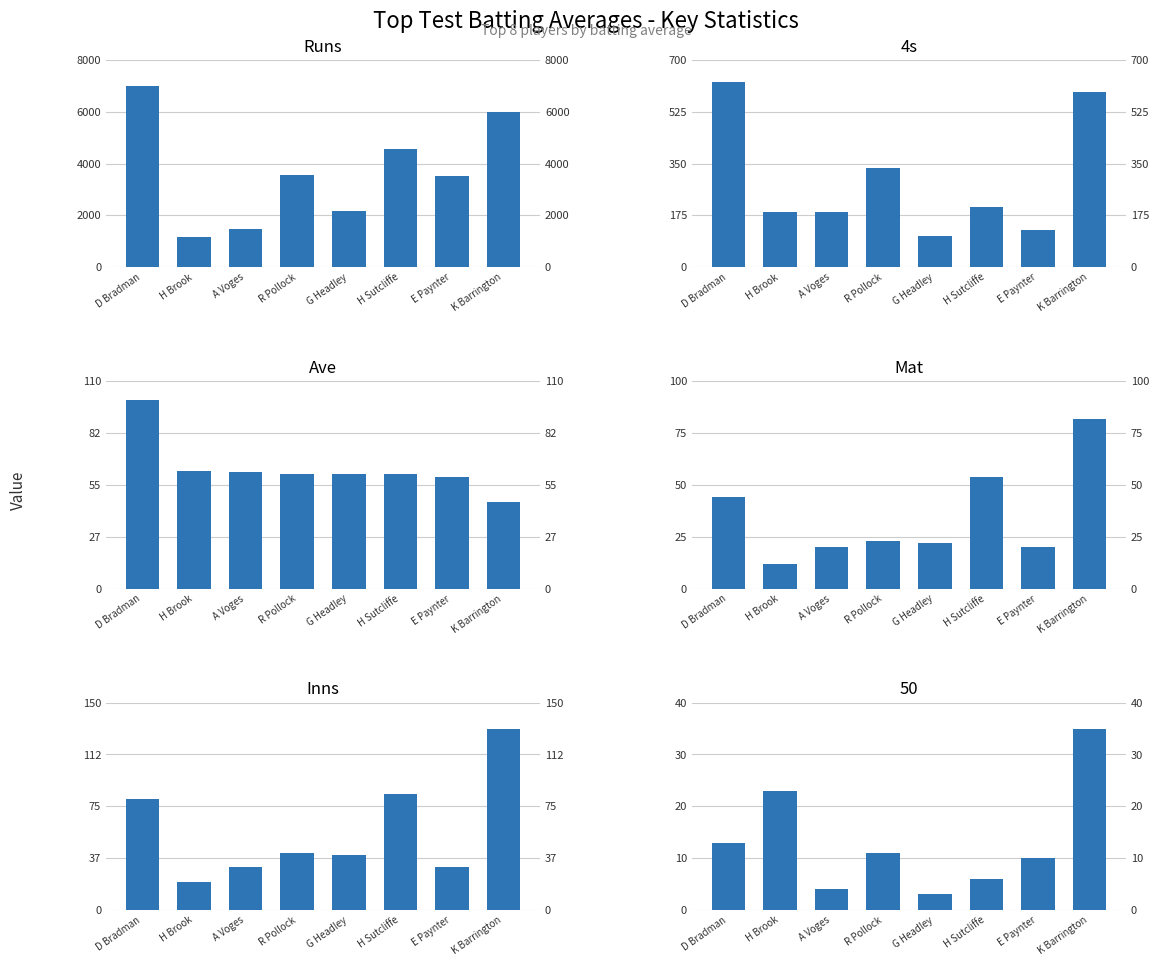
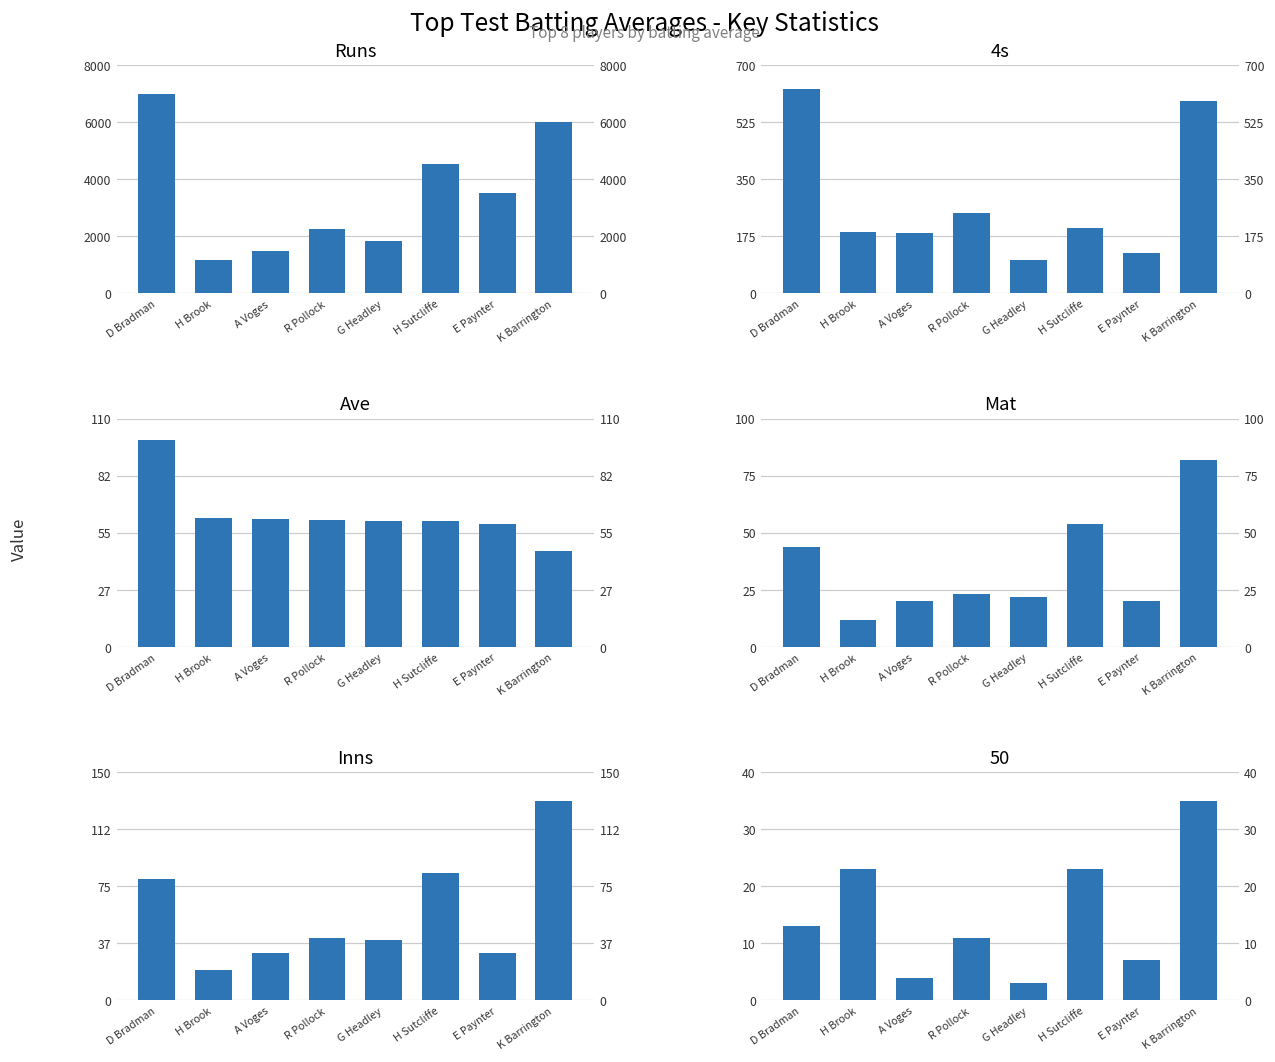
  {
    "Runs": {
      "D Bradman": 7000,
      "H Brook": 1200,
      "A Voges": 1500,
-     "R Pollock": 3600,
-     "G Headley": 2200,
+     "R Pollock": 2300,
+     "G Headley": 1800,
      "H Sutcliffe": 4600,
      "E Paynter": 3500,
      "K Barrington": 6000
    },
    "4s": {
      "D Bradman": 630,
      "H Brook": 190,
      "A Voges": 190,
-     "R Pollock": 330,
+     "R Pollock": 250,
      "G Headley": 100,
      "H Sutcliffe": 200,
      "E Paynter": 130,
      "K Barrington": 590
    },
    "Ave": {
      "D Bradman": 100,
      "H Brook": 62,
      "A Voges": 62,
      "R Pollock": 61,
      "G Headley": 61,
      "H Sutcliffe": 61,
      "E Paynter": 59,
      "K Barrington": 46
    },
    "Mat": {
      "D Bradman": 44,
      "H Brook": 12,
      "A Voges": 20,
      "R Pollock": 23,
      "G Headley": 22,
      "H Sutcliffe": 54,
      "E Paynter": 20,
      "K Barrington": 82
    },
    "Inns": {
      "D Bradman": 80,
      "H Brook": 20,
      "A Voges": 31,
      "R Pollock": 41,
      "G Headley": 40,
      "H Sutcliffe": 84,
      "E Paynter": 31,
      "K Barrington": 131
    },
    "50": {
      "D Bradman": 13,
      "H Brook": 23,
      "A Voges": 4,
      "R Pollock": 11,
      "G Headley": 3,
-     "H Sutcliffe": 6,
-     "E Paynter": 10,
+     "H Sutcliffe": 23,
+     "E Paynter": 7,
      "K Barrington": 35
    }
  }
